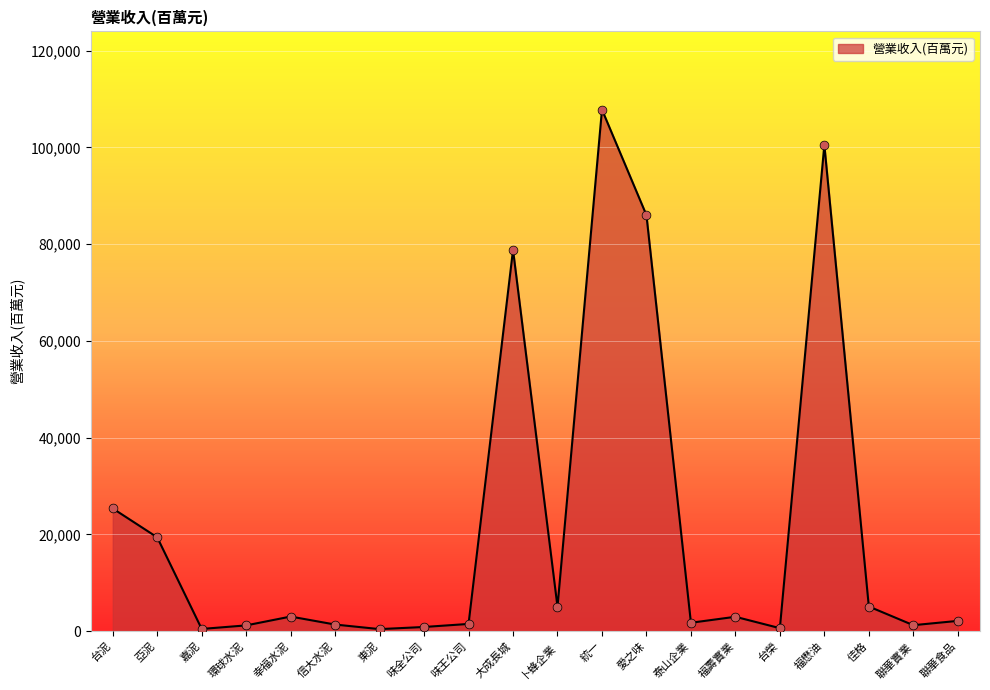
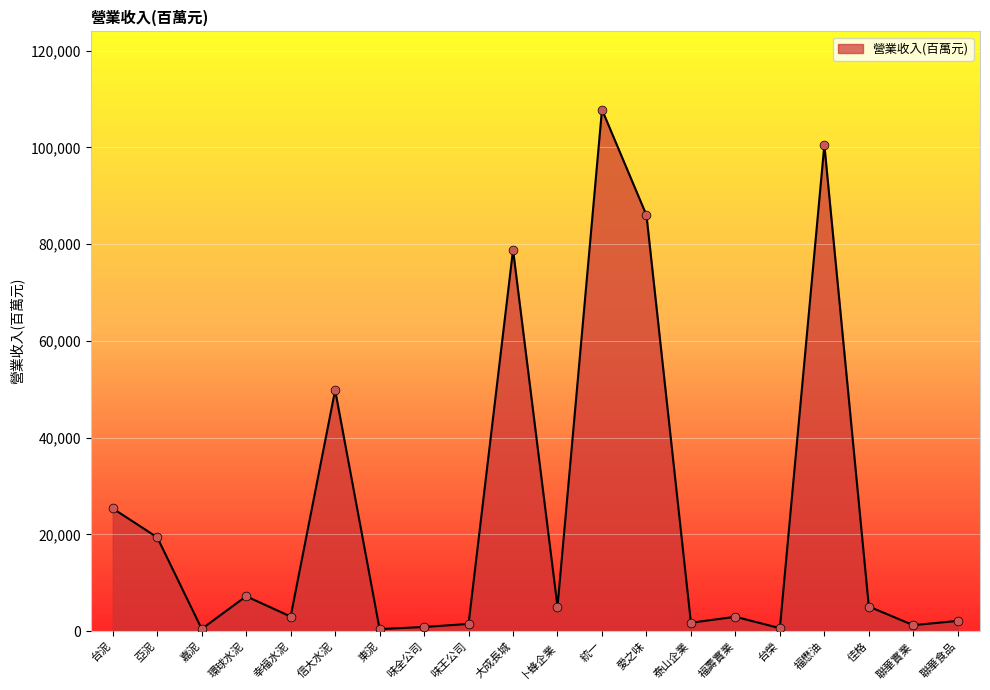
  {
    "台泥": "25,000",
    "亞泥": "19,000",
    "嘉泥": "0",
-   "環球水泥": "1,000",
+   "環球水泥": "7,000",
    "幸福水泥": "3,000",
-   "信大水泥": "1,000",
+   "信大水泥": "50,000",
    "東泥": "0",
    "味全公司": "1,000",
    "味王公司": "1,000",
    "大成長城": "79,000",
    "卜蜂企業": "5,000",
    "統一": "108,000",
    "愛之味": "86,000",
    "泰山企業": "2,000",
    "福壽實業": "3,000",
    "台榮": "1,000",
    "福懋油": "100,000",
    "佳格": "5,000",
    "聯華實業": "1,000",
    "聯華食品": "2,000"
  }
